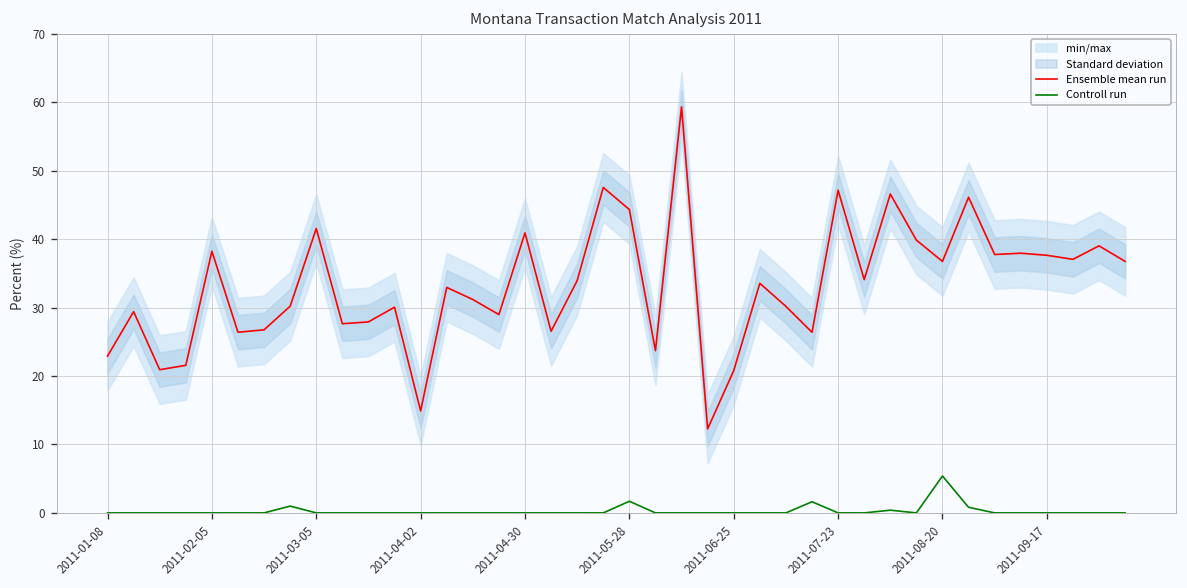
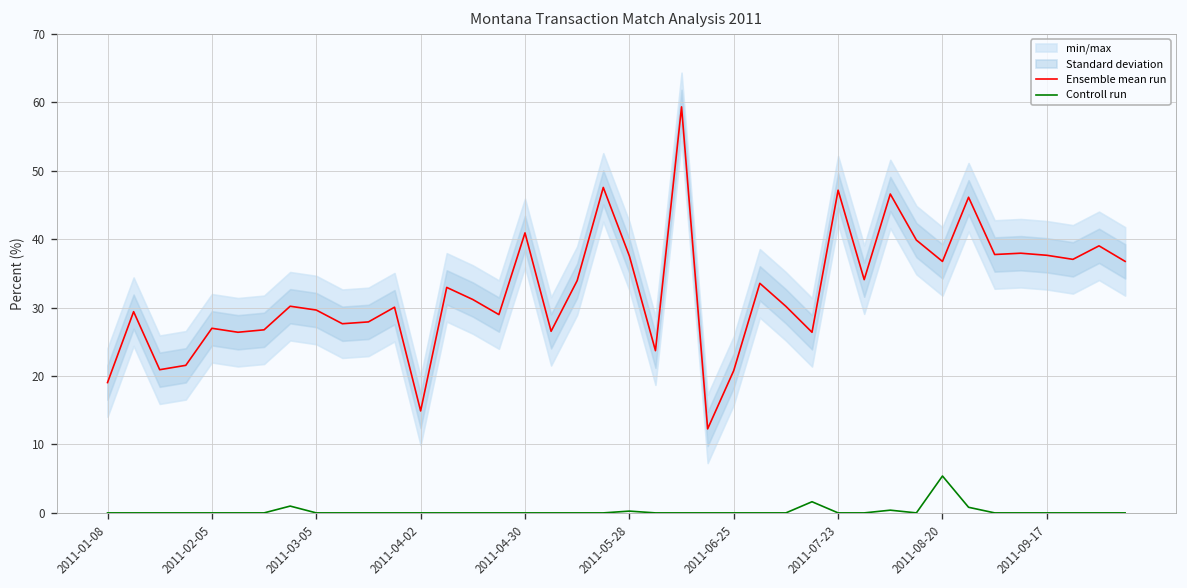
  {
    "Ensemble mean run": {
-     "2011-01-08": 23,
-     "2011-02-05": 38,
-     "2011-03-05": 42,
+     "2011-01-08": 19,
+     "2011-02-05": 27,
+     "2011-03-05": 30,
      "2011-04-02": 15,
      "2011-04-30": 41,
-     "2011-05-28": 44,
+     "2011-05-28": 38,
      "2011-06-25": 21,
      "2011-07-23": 47,
      "2011-08-20": 37,
      "2011-09-17": 38
    },
    "Controll run": {
      "2011-01-08": 0,
      "2011-02-05": 0,
      "2011-03-05": 0,
      "2011-04-02": 0,
      "2011-04-30": 0,
-     "2011-05-28": 2,
+     "2011-05-28": 0,
      "2011-06-25": 0,
      "2011-07-23": 0,
      "2011-08-20": 5,
      "2011-09-17": 0
    }
  }
